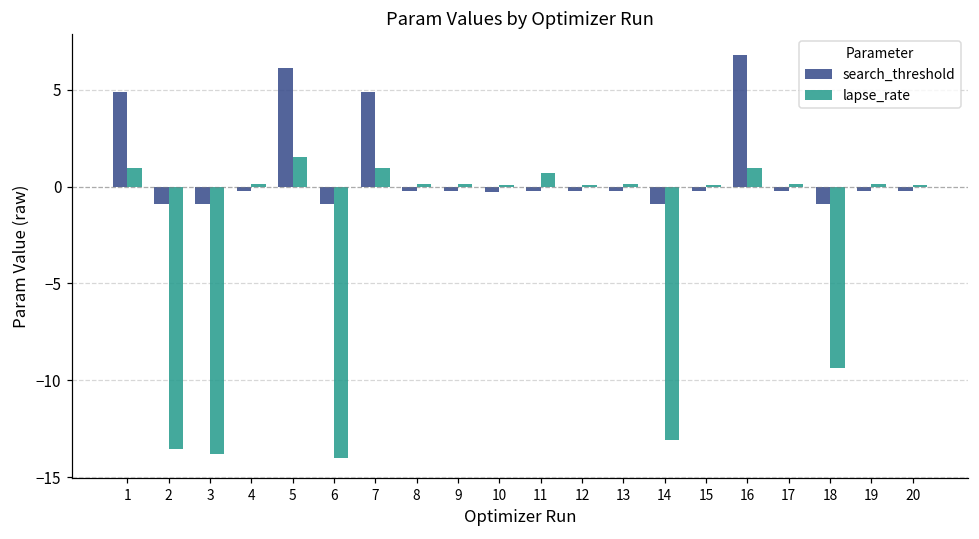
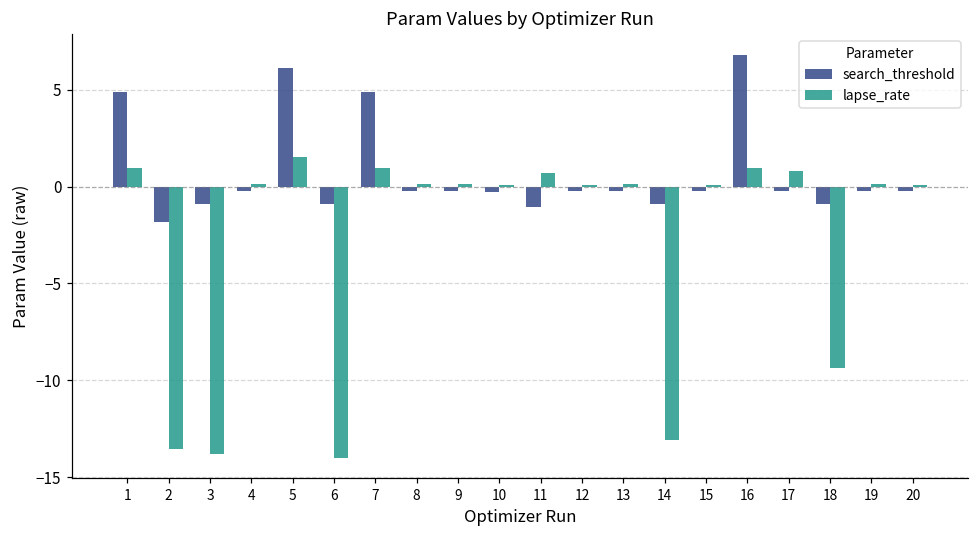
  {
    "search_threshold": {
      "1": 4.9,
-     "2": -0.9,
+     "2": -1.8,
      "3": -0.9,
      "4": -0.3,
      "5": 6.1,
      "6": -0.9,
      "7": 4.9,
      "8": -0.3,
      "9": -0.3,
      "10": -0.3,
-     "11": -0.3,
+     "11": -1.0,
      "12": -0.3,
      "13": -0.3,
      "14": -0.9,
      "15": -0.3,
      "16": 6.8,
      "17": -0.3,
      "18": -0.9,
      "19": -0.3,
      "20": -0.3
    },
    "lapse_rate": {
      "1": 0.9,
      "2": -13.5,
      "3": -13.8,
      "5": 1.5,
      "6": -14.0,
      "7": 0.9,
      "11": 0.7,
      "14": -13.1,
      "16": 0.9,
-     "17": 0.1,
+     "17": 0.8,
      "18": -9.4
    }
  }
